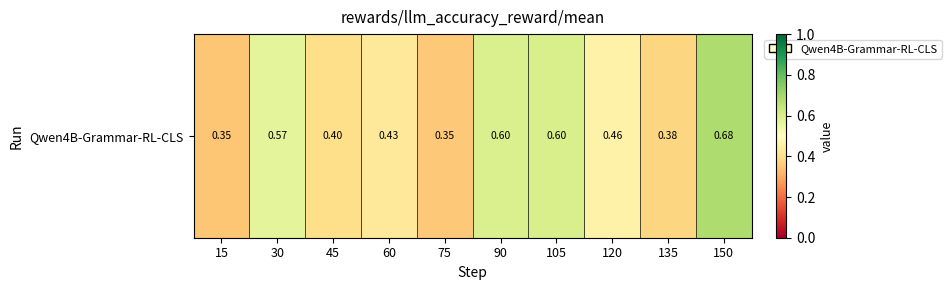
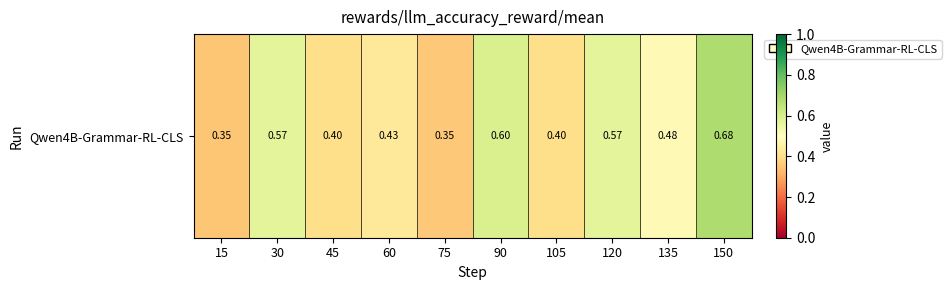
  {
    "Qwen4B-Grammar-RL-CLS": {
      "15": 0.35,
      "30": 0.57,
      "45": 0.40,
      "60": 0.43,
      "75": 0.35,
      "90": 0.60,
-     "105": 0.60,
-     "120": 0.46,
-     "135": 0.38,
+     "105": 0.40,
+     "120": 0.57,
+     "135": 0.48,
      "150": 0.68
    }
  }
